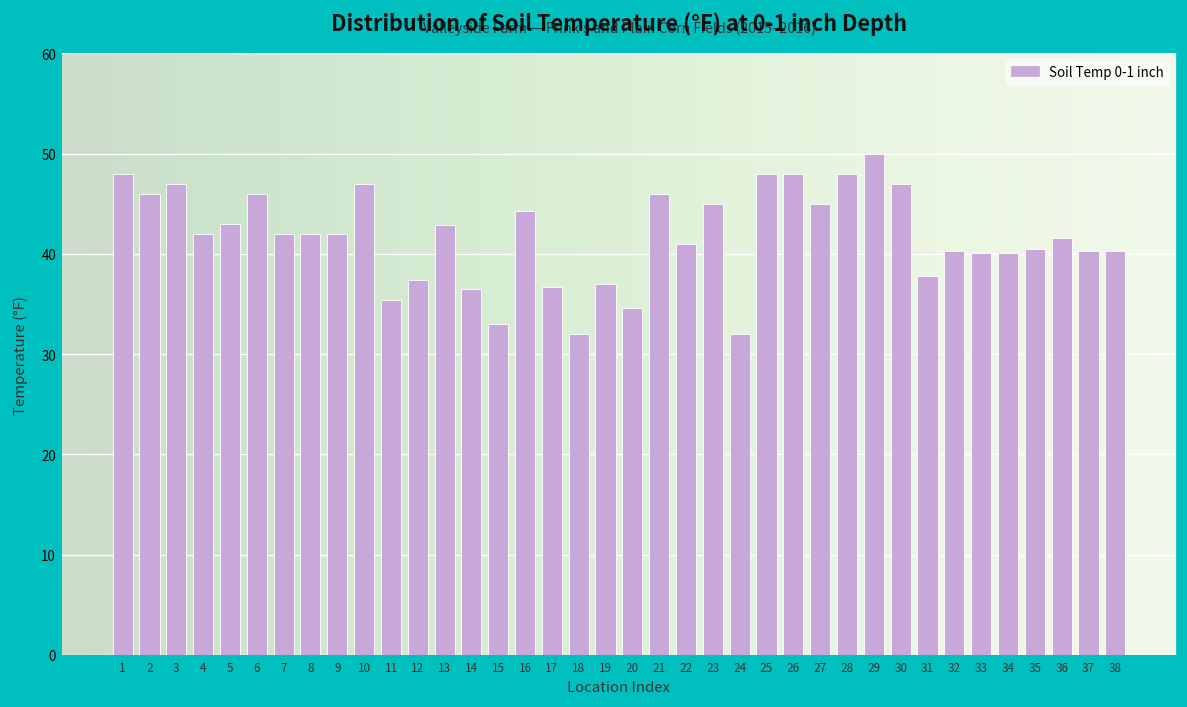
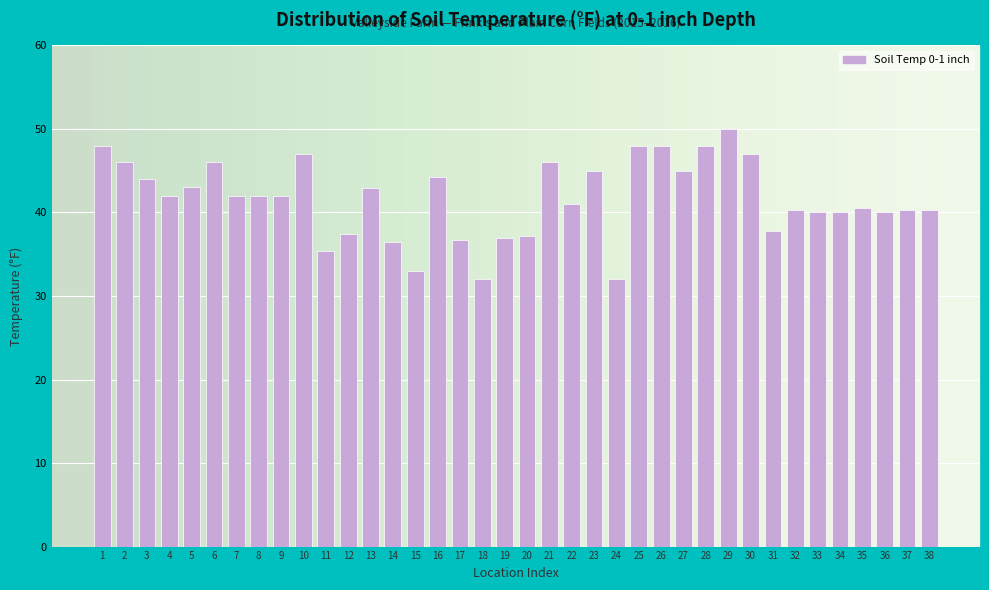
  {
    "1": 48,
    "2": 46,
-   "3": 47,
+   "3": 44,
    "4": 42,
    "5": 43,
    "6": 46,
    "7": 42,
    "8": 42,
    "9": 42,
    "10": 47,
    "11": 35,
    "12": 37,
    "13": 43,
    "14": 37,
    "15": 33,
    "16": 44,
    "17": 37,
    "18": 32,
    "19": 37,
-   "20": 35,
+   "20": 37,
    "21": 46,
    "22": 41,
    "23": 45,
    "24": 32,
    "25": 48,
    "26": 48,
    "27": 45,
    "28": 48,
    "29": 50,
    "30": 47,
    "31": 38,
    "32": 40,
    "33": 40,
    "34": 40,
    "35": 41,
-   "36": 42,
+   "36": 40,
    "37": 40,
    "38": 40
  }
